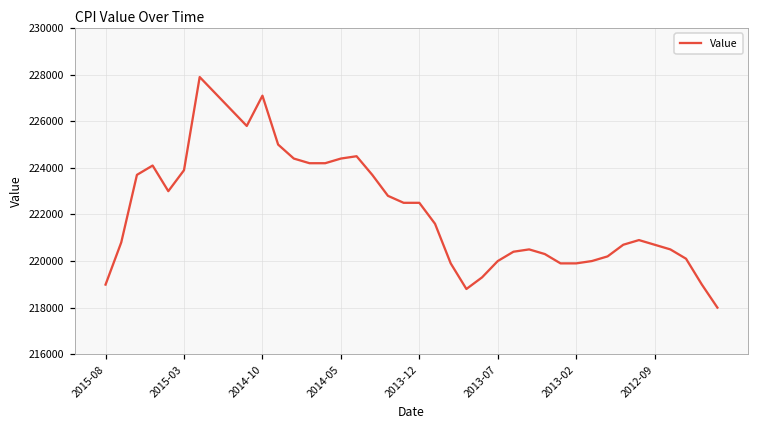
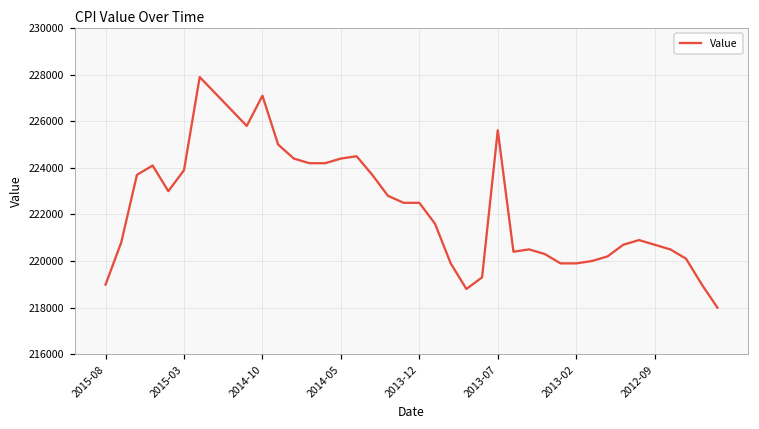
  {
    "2015-08": 219000,
    "2015-03": 223900,
    "2014-10": 227100,
    "2014-05": 224400,
    "2013-12": 222500,
-   "2013-07": 220000,
+   "2013-07": 225600,
    "2013-02": 219900,
    "2012-09": 220700
  }
